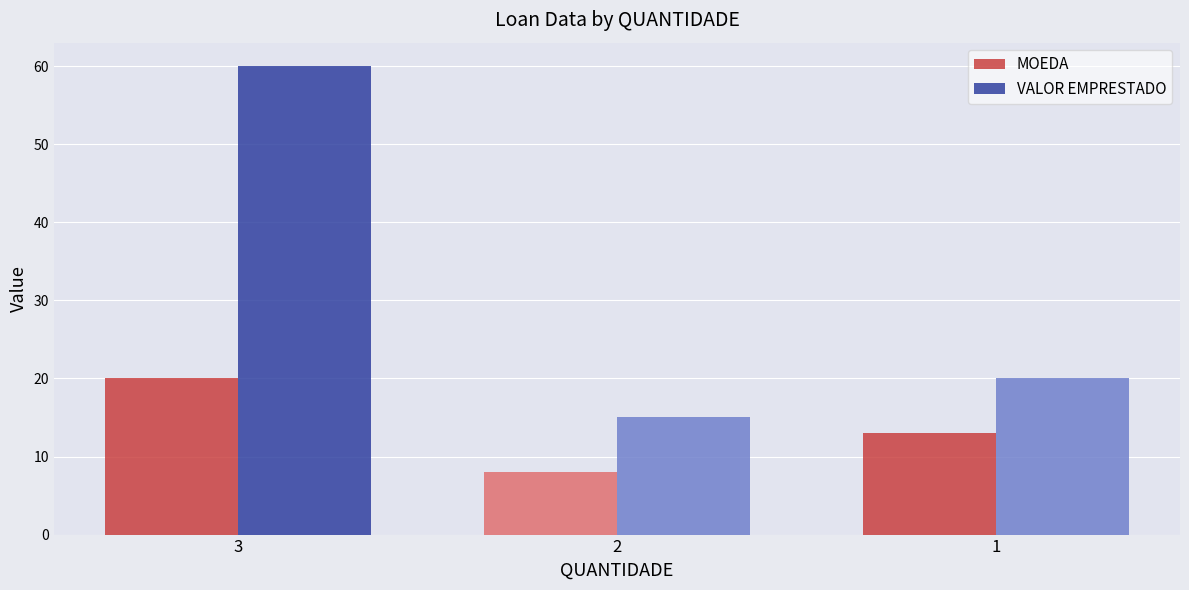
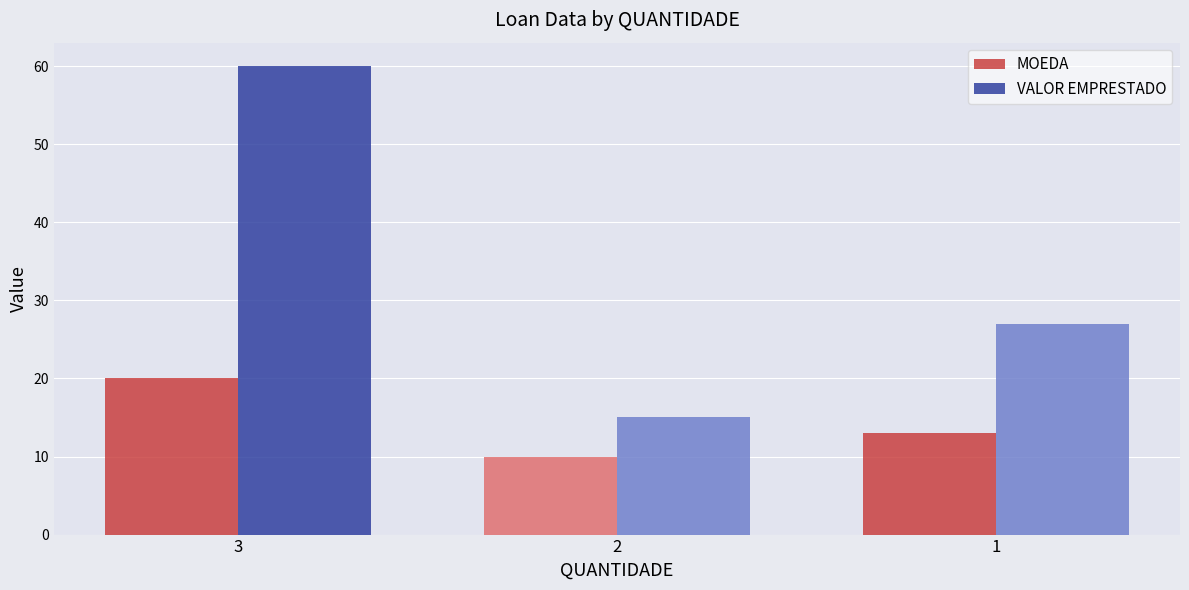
  {
    "MOEDA": {
      "3": 20,
-     "2": 8,
+     "2": 10,
      "1": 13
    },
    "VALOR EMPRESTADO": {
      "3": 60,
      "2": 15,
-     "1": 20
+     "1": 27
    }
  }
